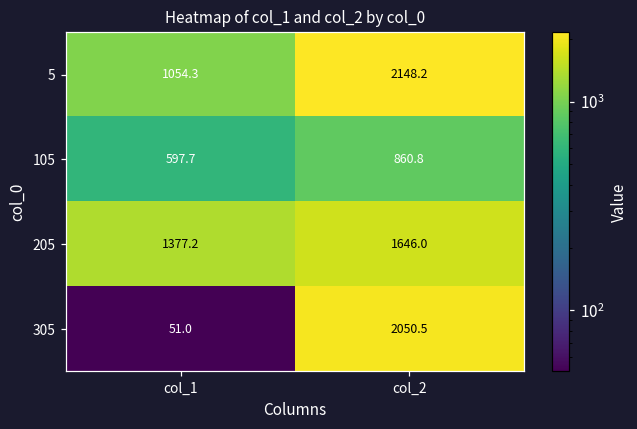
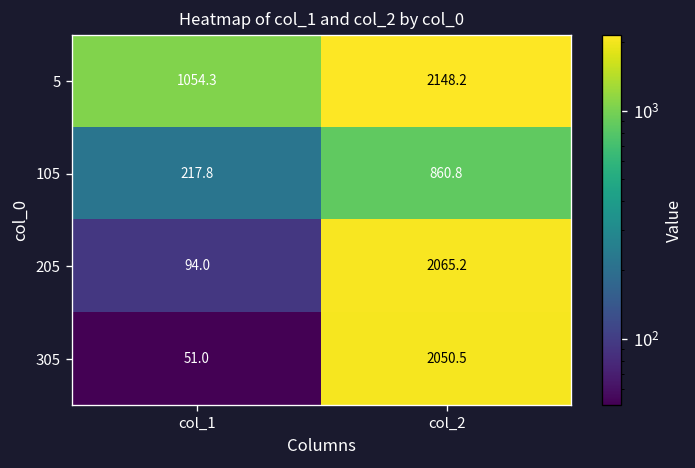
  {
    "5": {
      "col_1": 1054.3,
      "col_2": 2148.2
    },
    "105": {
-     "col_1": 597.7,
+     "col_1": 217.8,
      "col_2": 860.8
    },
    "205": {
-     "col_1": 1377.2,
-     "col_2": 1646.0
+     "col_1": 94.0,
+     "col_2": 2065.2
    },
    "305": {
      "col_1": 51.0,
      "col_2": 2050.5
    }
  }
